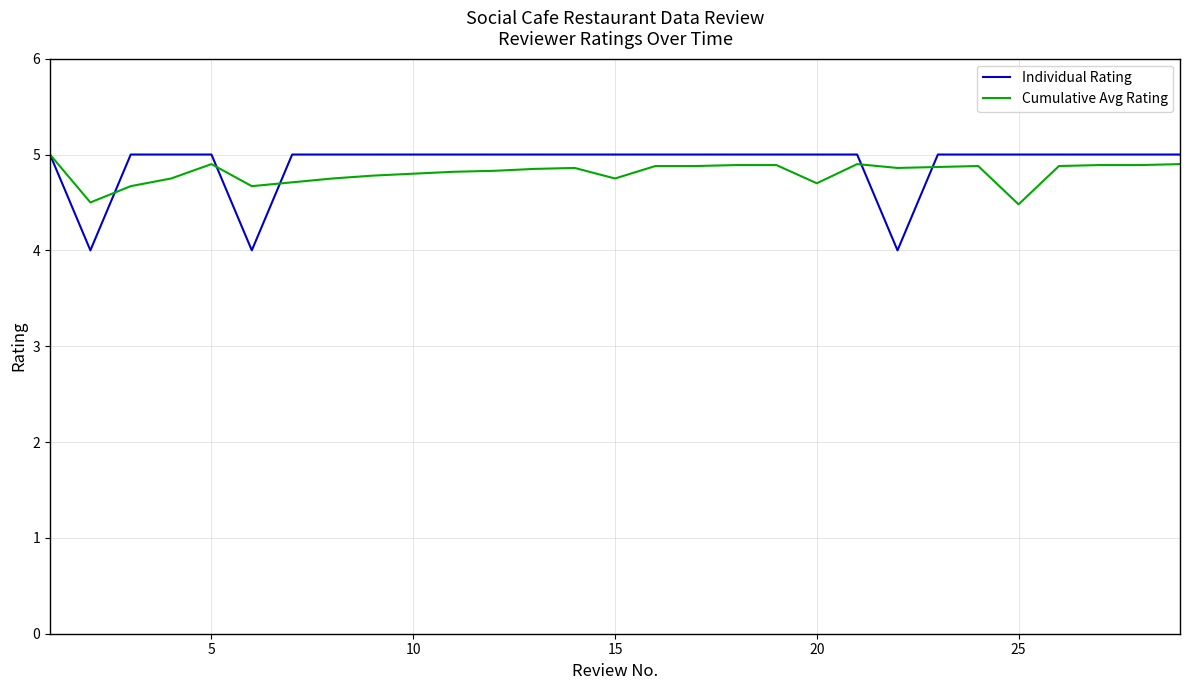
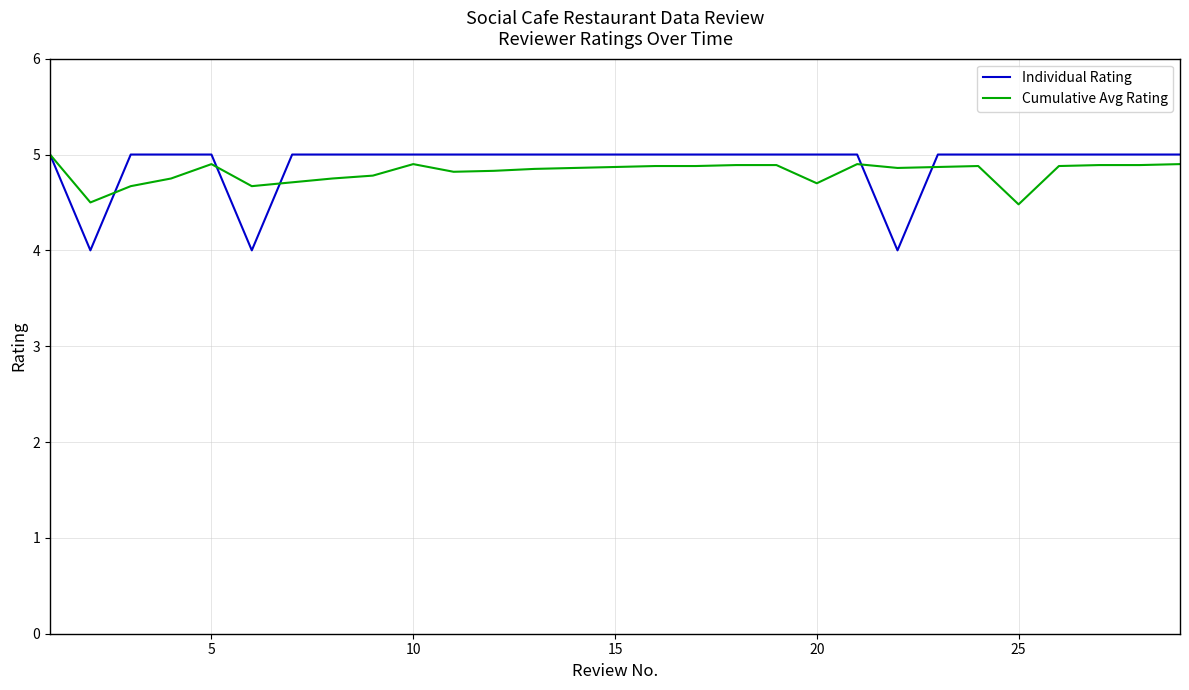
  {
    "Individual Rating": {
      "5": 5.0,
      "10": 5.0,
      "15": 5.0,
      "20": 5.0,
      "25": 5.0
    },
    "Cumulative Avg Rating": {
      "5": 4.9,
-     "10": 4.8,
-     "15": 4.8,
+     "10": 4.9,
+     "15": 4.9,
      "20": 4.7,
      "25": 4.5
    }
  }
